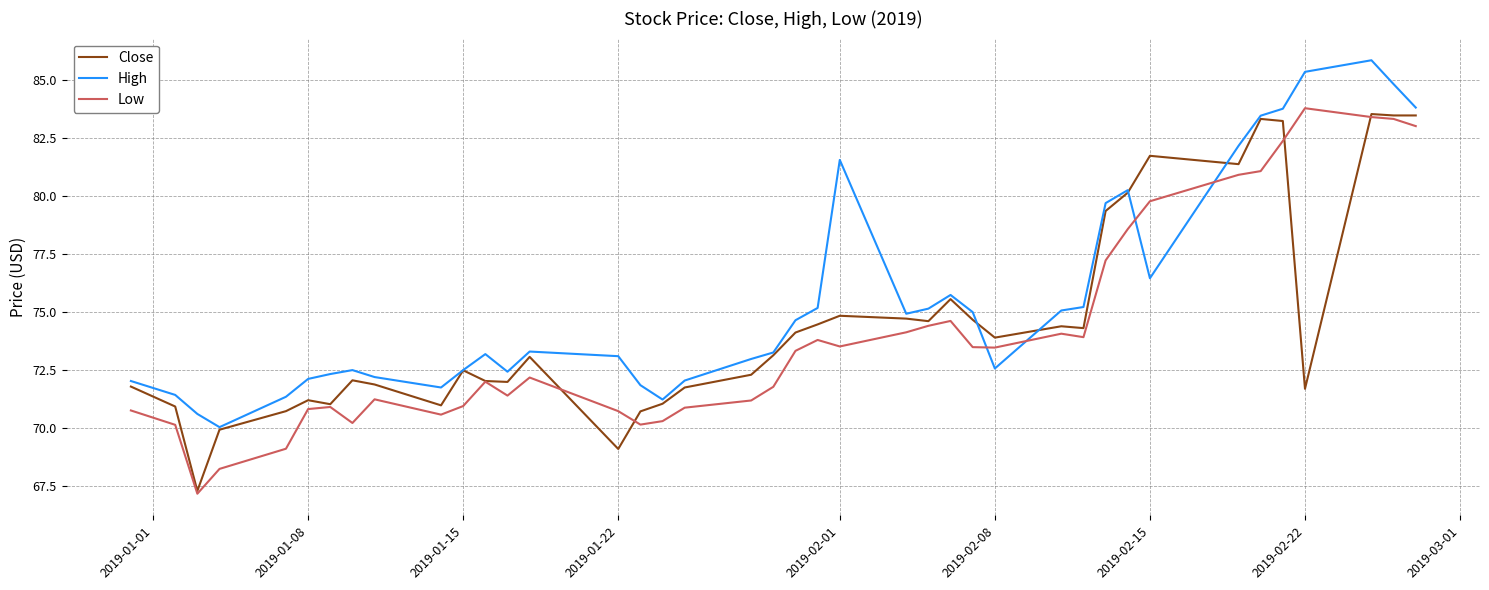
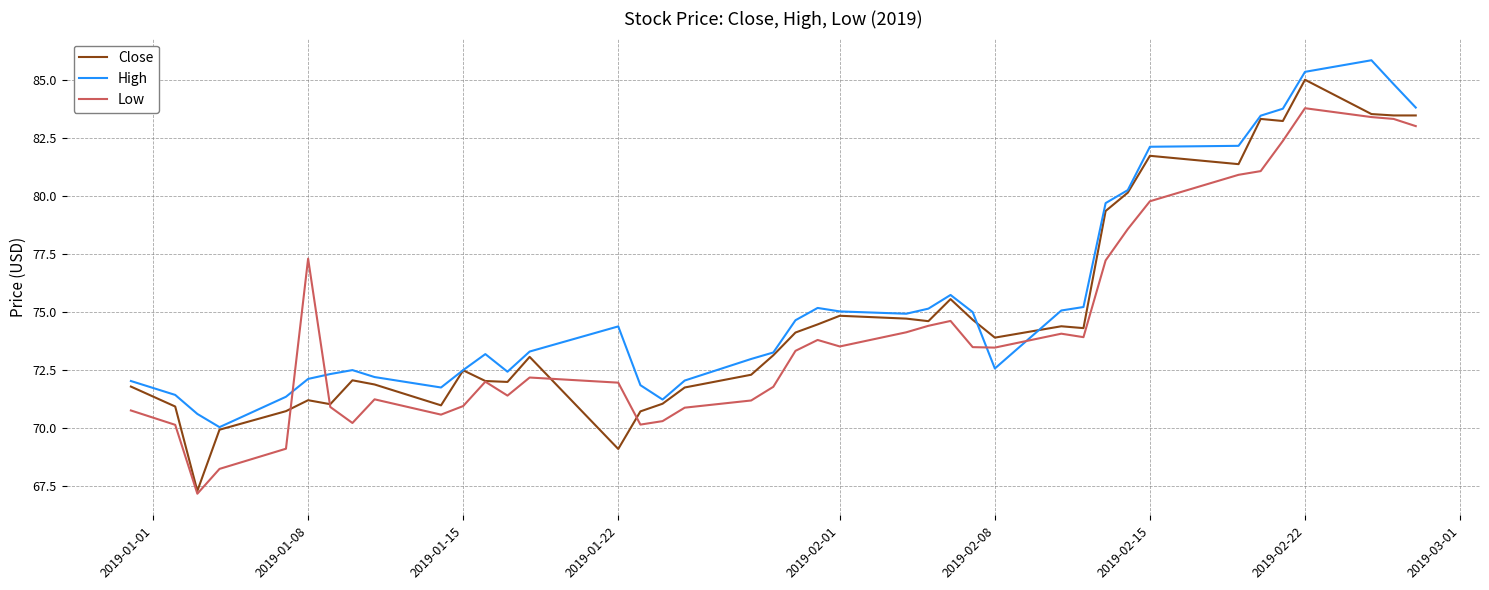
  {
    "Close": {
      "2019-01-08": 71.2,
      "2019-01-22": 69.1,
      "2019-02-01": 74.9,
      "2019-02-08": 73.9,
      "2019-02-15": 81.8,
-     "2019-02-22": 71.7
+     "2019-02-22": 85.0
    },
    "High": {
      "2019-01-08": 72.1,
-     "2019-01-22": 73.1,
-     "2019-02-01": 81.6,
+     "2019-01-22": 74.4,
+     "2019-02-01": 75.0,
      "2019-02-08": 72.6,
-     "2019-02-15": 76.5,
+     "2019-02-15": 82.1,
      "2019-02-22": 85.4
    },
    "Low": {
-     "2019-01-08": 70.8,
+     "2019-01-08": 77.3,
      "2019-01-15": 71.0,
-     "2019-01-22": 70.7,
+     "2019-01-22": 72.0,
      "2019-02-01": 73.5,
      "2019-02-08": 73.5,
      "2019-02-15": 79.8,
      "2019-02-22": 83.8
    }
  }
